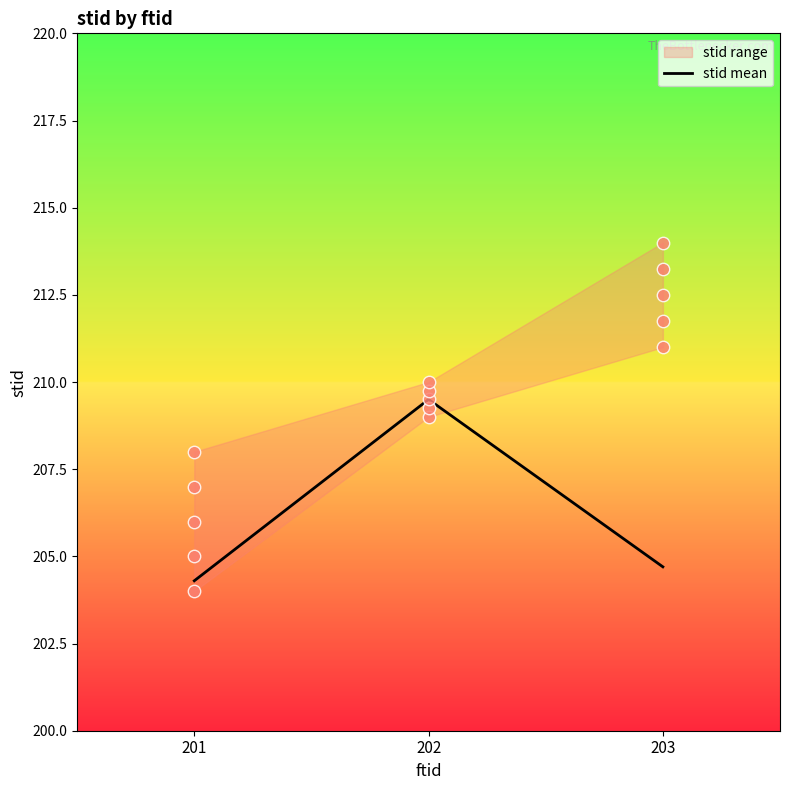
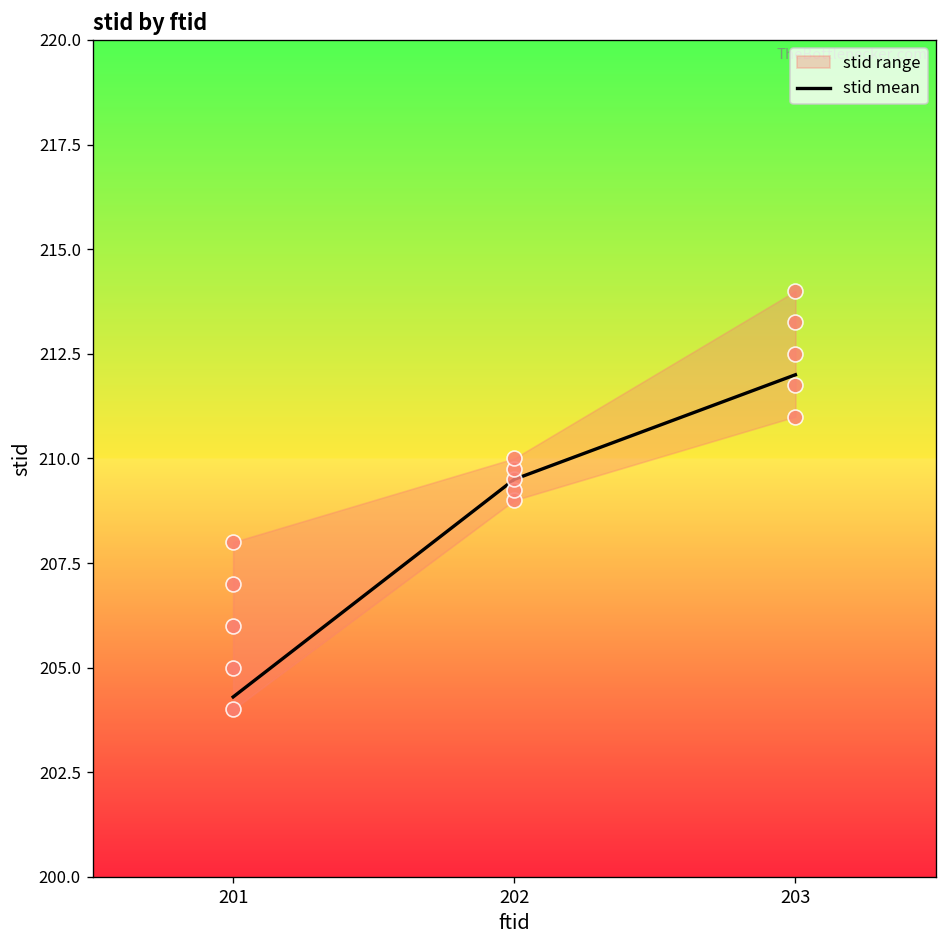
  {
    "stid mean": {
      "201": 204.3,
-     "203": 204.7
+     "203": 212.0
    }
  }
